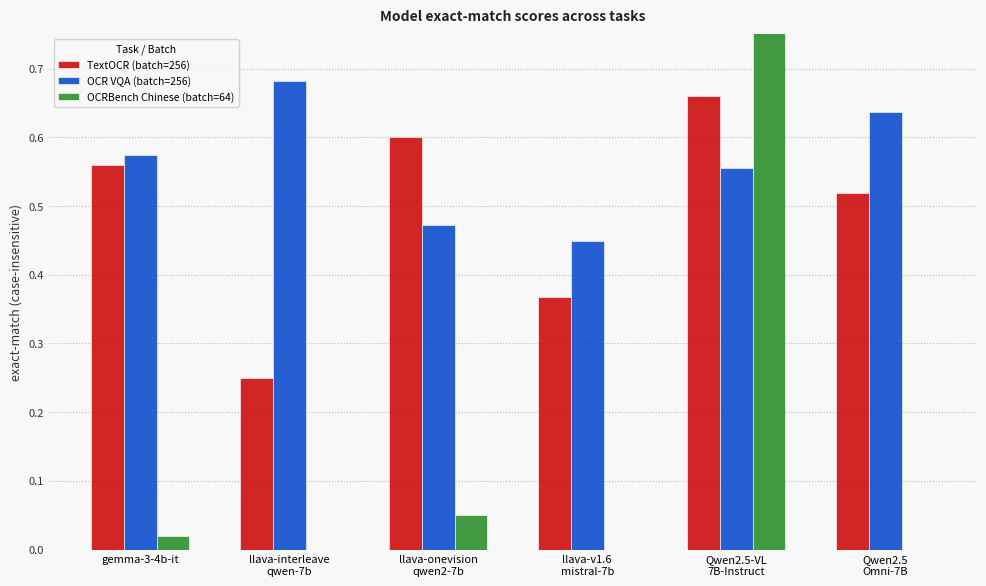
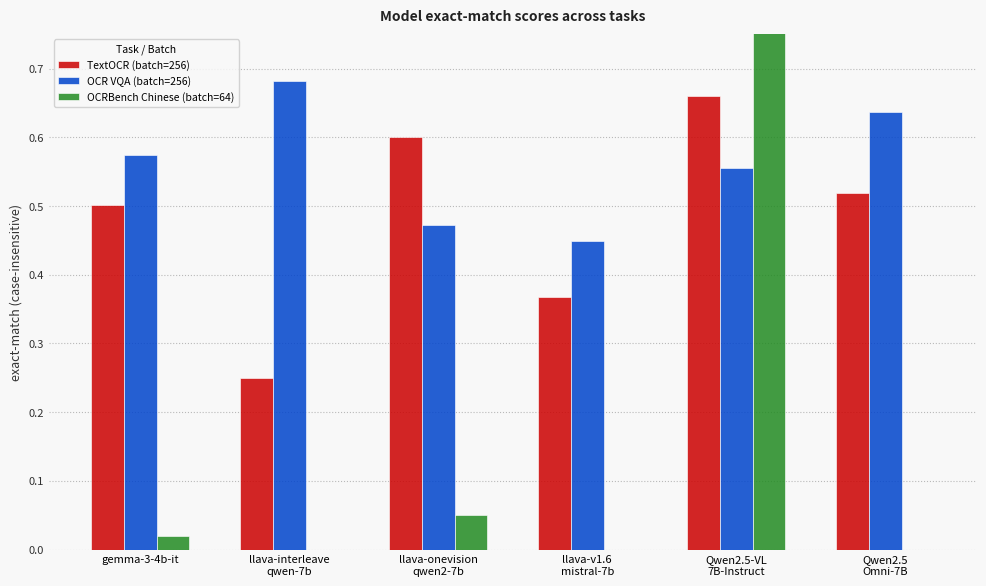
  {
    "TextOCR (batch=256)": {
-     "gemma-3-4b-it": 0.56,
+     "gemma-3-4b-it": 0.50,
      "llava-interleave qwen-7b": 0.25,
      "llava-onevision qwen2-7b": 0.60,
      "llava-v1.6 mistral-7b": 0.37,
      "Qwen2.5-VL 7B-Instruct": 0.66,
      "Qwen2.5 Omni-7B": 0.52
    },
    "OCR VQA (batch=256)": {
      "gemma-3-4b-it": 0.57,
      "llava-interleave qwen-7b": 0.68,
      "llava-onevision qwen2-7b": 0.47,
      "llava-v1.6 mistral-7b": 0.45,
      "Qwen2.5-VL 7B-Instruct": 0.56,
      "Qwen2.5 Omni-7B": 0.64
    },
    "OCRBench Chinese (batch=64)": {
      "gemma-3-4b-it": 0.02,
      "llava-interleave qwen-7b": 0.00,
      "llava-onevision qwen2-7b": 0.05,
      "llava-v1.6 mistral-7b": 0.00,
      "Qwen2.5 Omni-7B": 0.00
    }
  }
